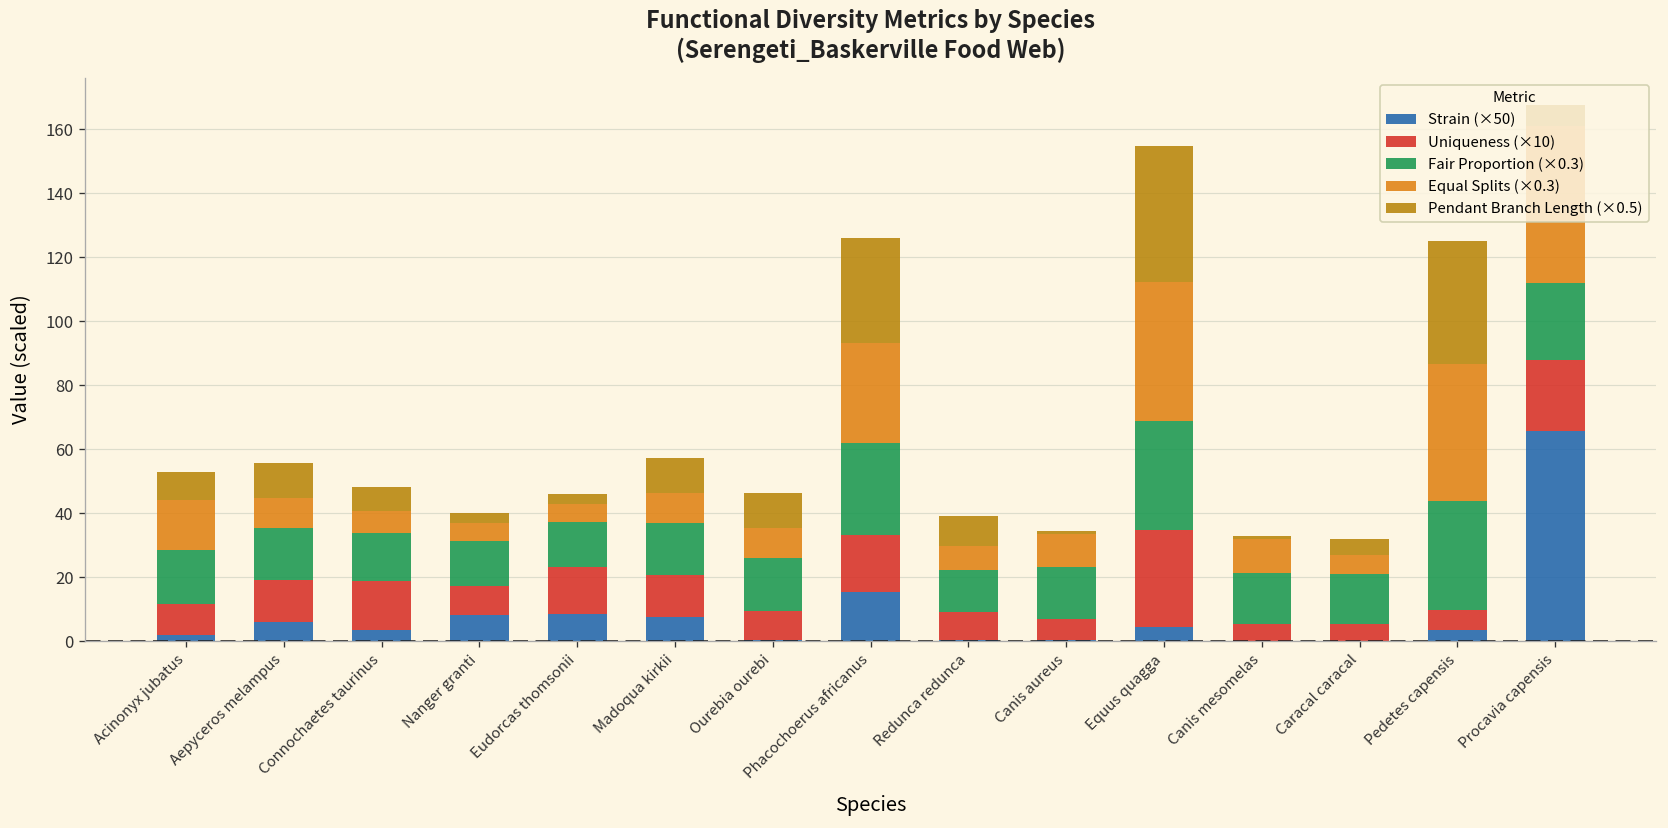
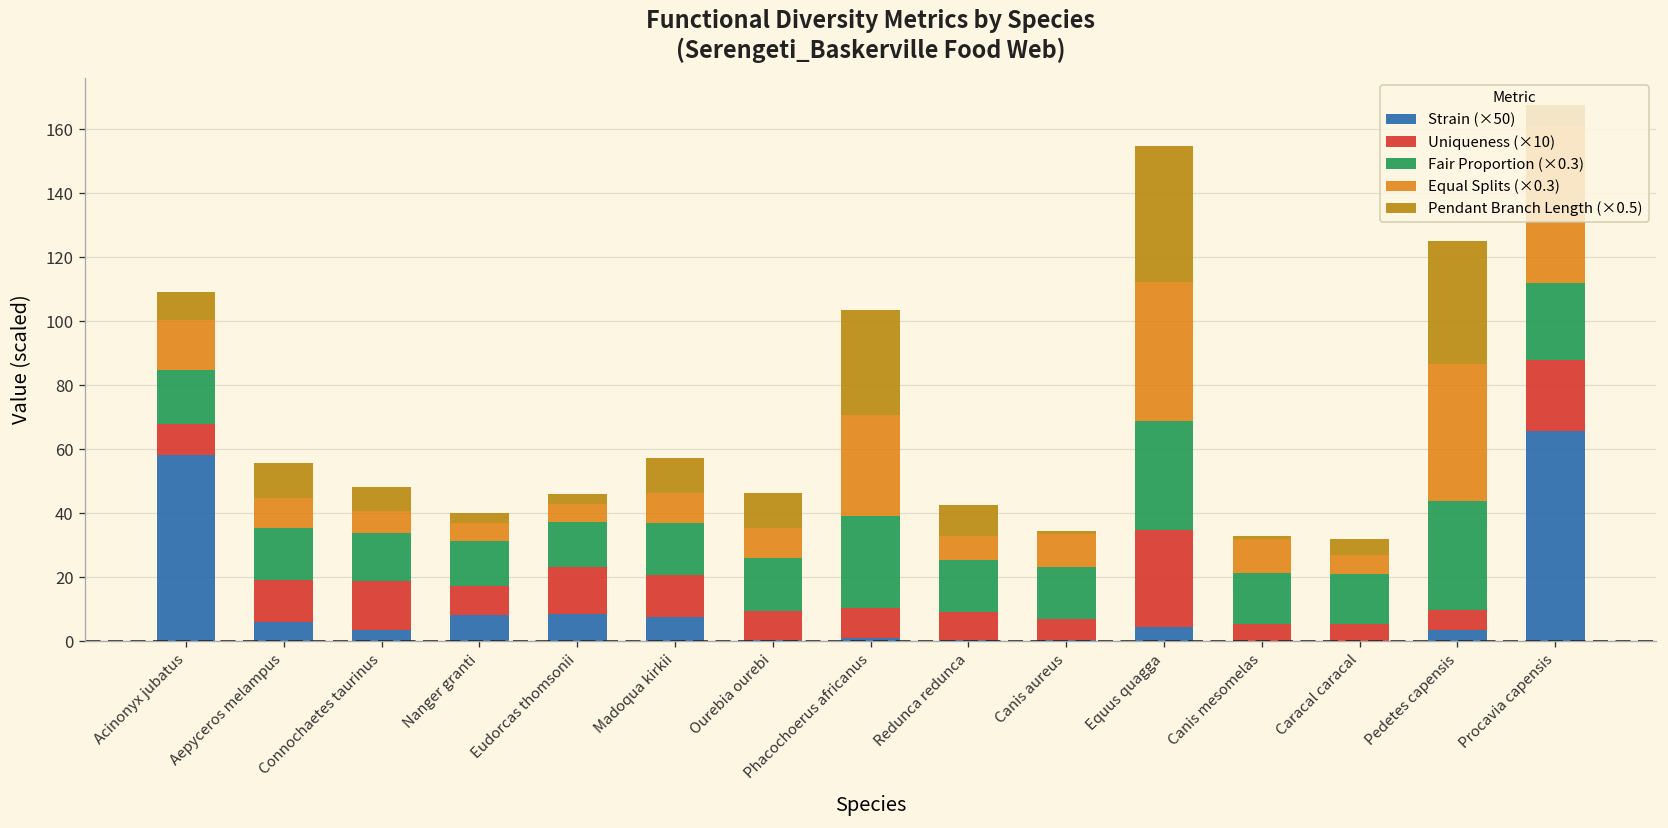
  {
    "Strain (×50)": {
-     "Acinonyx jubatus": 2,
+     "Acinonyx jubatus": 58,
      "Aepyceros melampus": 6,
      "Connochaetes taurinus": 3,
      "Nanger granti": 8,
      "Eudorcas thomsonii": 8,
      "Madoqua kirkii": 8,
-     "Phacochoerus africanus": 16,
+     "Phacochoerus africanus": 1,
      "Equus quagga": 5,
      "Pedetes capensis": 4,
      "Procavia capensis": 66
    },
    "Uniqueness (×10)": {
      "Acinonyx jubatus": 10,
      "Aepyceros melampus": 13,
      "Connochaetes taurinus": 15,
      "Nanger granti": 9,
      "Eudorcas thomsonii": 15,
      "Madoqua kirkii": 13,
      "Ourebia ourebi": 9,
-     "Phacochoerus africanus": 18,
+     "Phacochoerus africanus": 10,
      "Redunca redunca": 9,
      "Canis aureus": 7,
      "Equus quagga": 30,
      "Canis mesomelas": 5,
      "Caracal caracal": 5,
      "Pedetes capensis": 6,
      "Procavia capensis": 22
    },
    "Fair Proportion (×0.3)": {
      "Acinonyx jubatus": 17,
      "Aepyceros melampus": 16,
      "Connochaetes taurinus": 15,
      "Nanger granti": 14,
      "Eudorcas thomsonii": 14,
      "Madoqua kirkii": 16,
      "Ourebia ourebi": 16,
      "Phacochoerus africanus": 29,
-     "Redunca redunca": 13,
+     "Redunca redunca": 16,
      "Canis aureus": 16,
      "Equus quagga": 34,
      "Canis mesomelas": 16,
      "Caracal caracal": 15,
      "Pedetes capensis": 34,
      "Procavia capensis": 24
    }
  }
